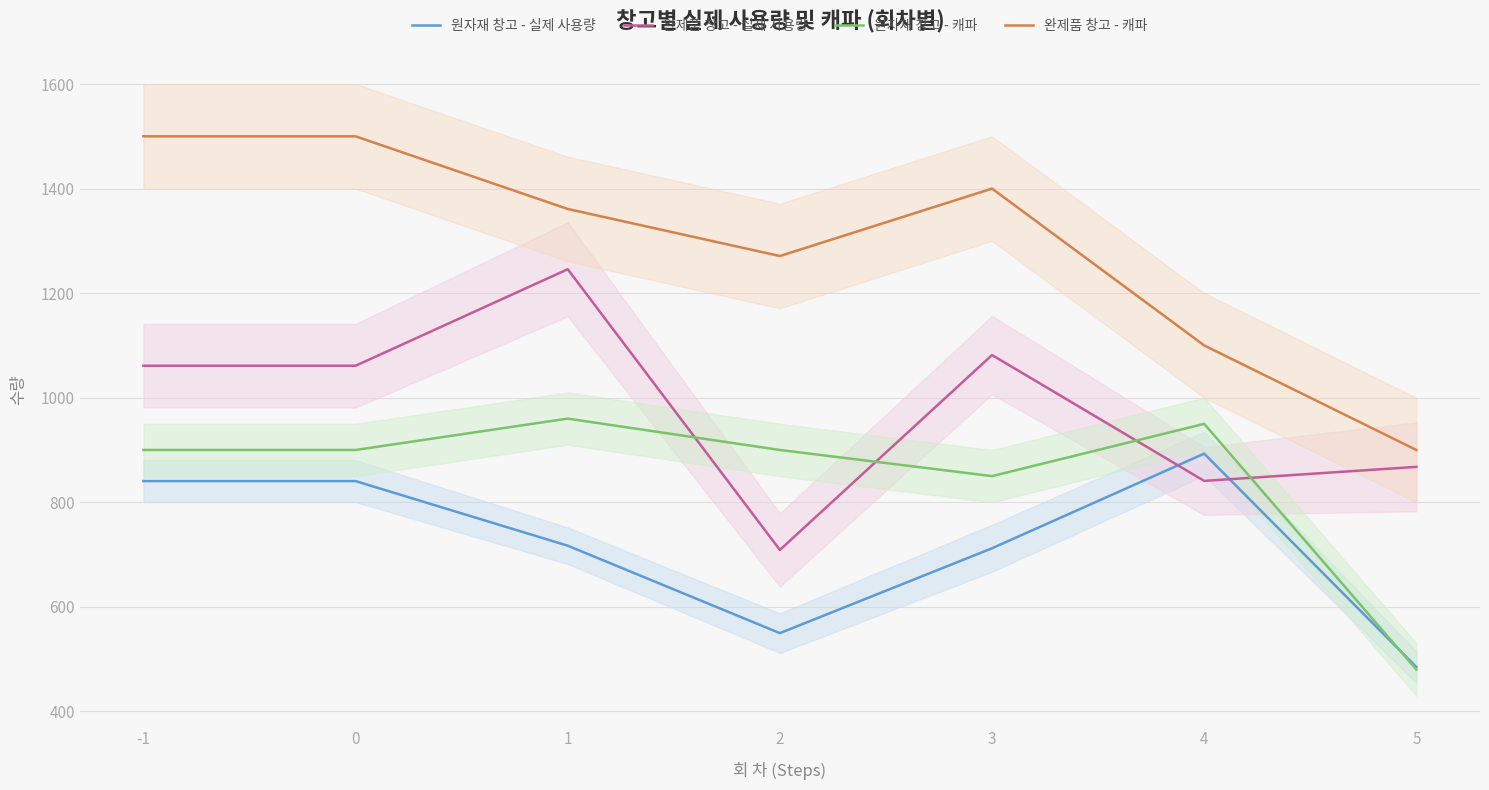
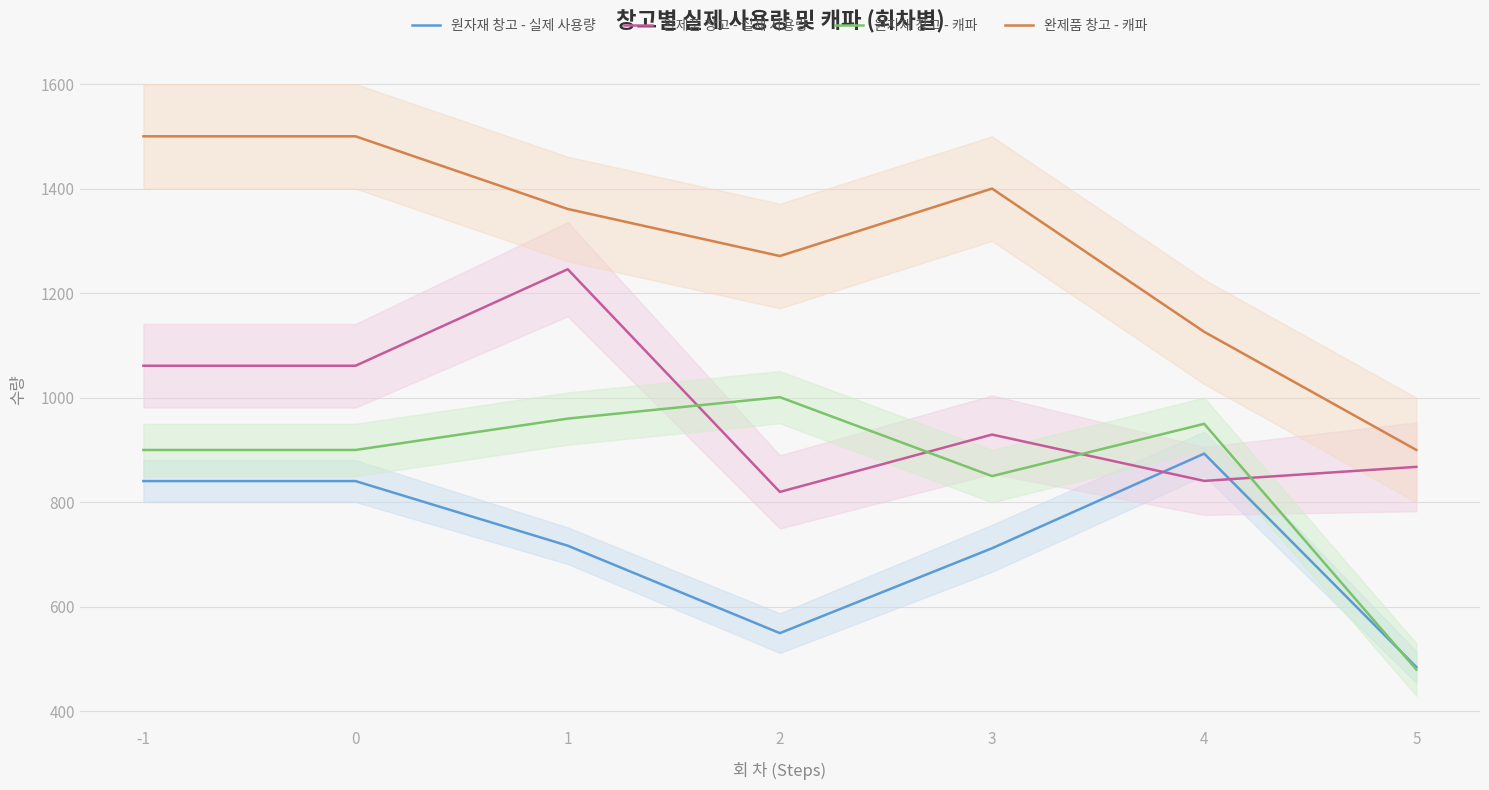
  {
    "원자재 창고 - 실제 사용량": {
      "-1": 840,
      "0": 840,
      "1": 720,
      "2": 550,
      "3": 710,
      "4": 890
    },
    "완제품 창고 - 실제 사용량": {
      "-1": 1060,
      "0": 1060,
      "1": 1250,
-     "2": 710,
-     "3": 1080,
+     "2": 820,
+     "3": 930,
      "4": 840,
      "5": 870
    },
    "원자재 창고 - 캐파": {
      "-1": 900,
      "0": 900,
      "1": 960,
-     "2": 900,
+     "2": 1000,
      "3": 850,
      "4": 950
    },
    "완제품 창고 - 캐파": {
      "-1": 1500,
      "0": 1500,
      "1": 1360,
      "2": 1270,
      "3": 1400,
-     "4": 1100,
+     "4": 1130,
      "5": 900
    }
  }
